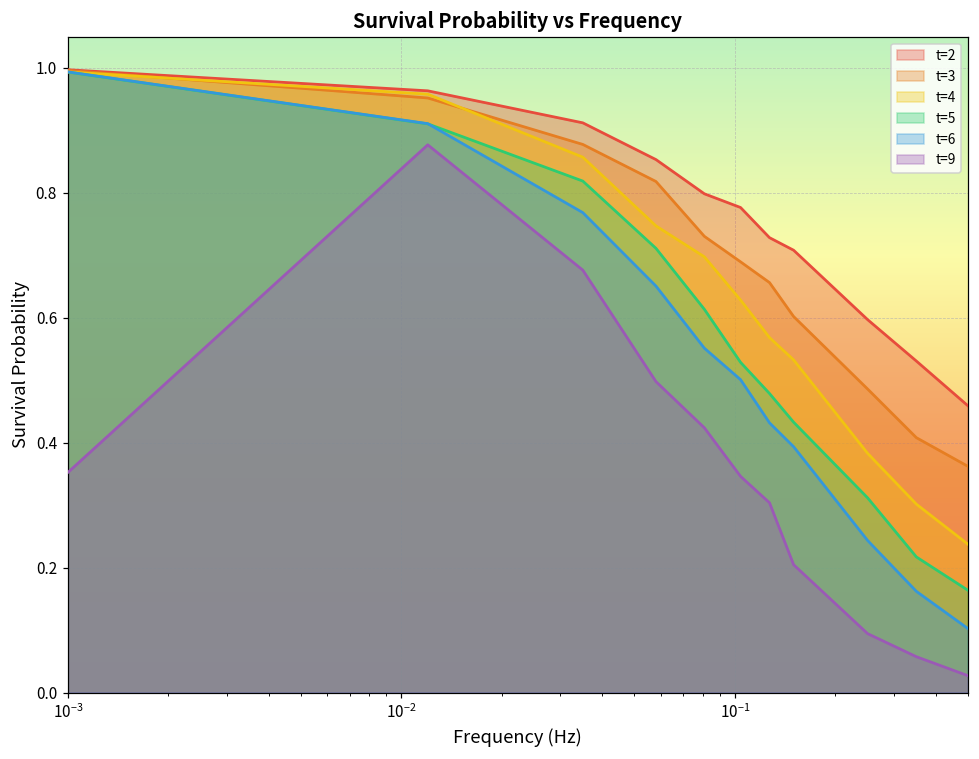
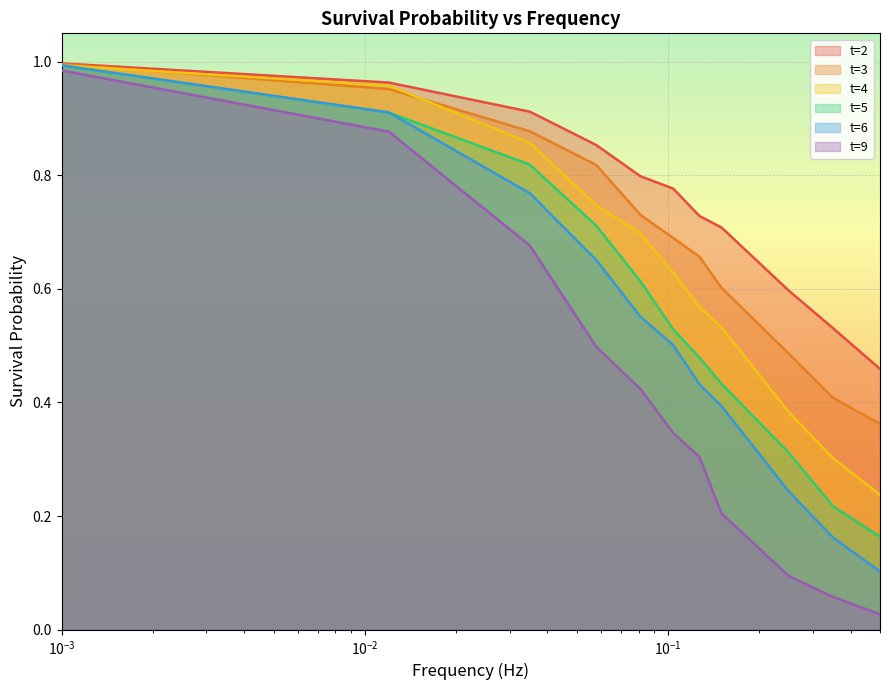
  {
    "t=9": {
-     "10^-3": 0.35
+     "10^-3": 0.98
    }
  }
